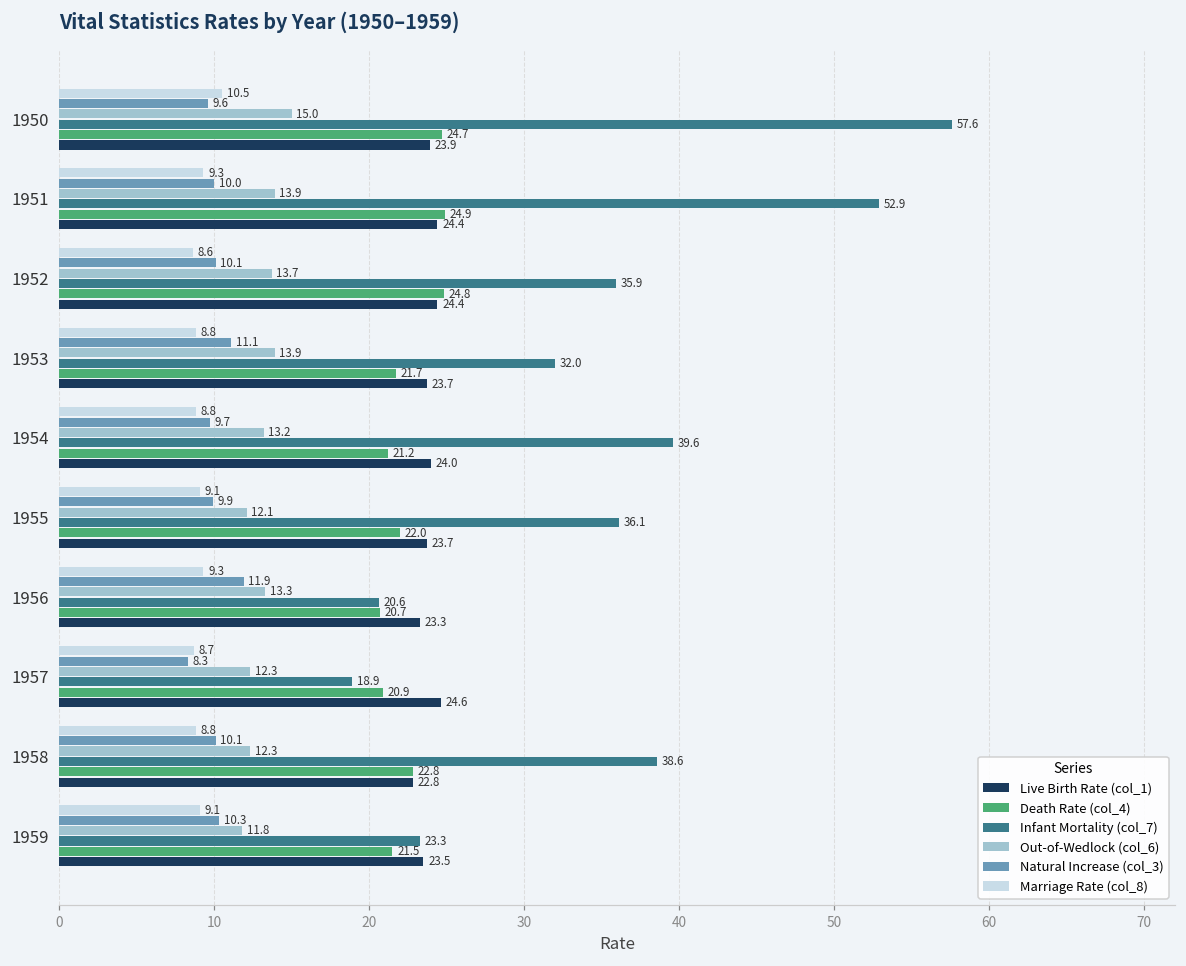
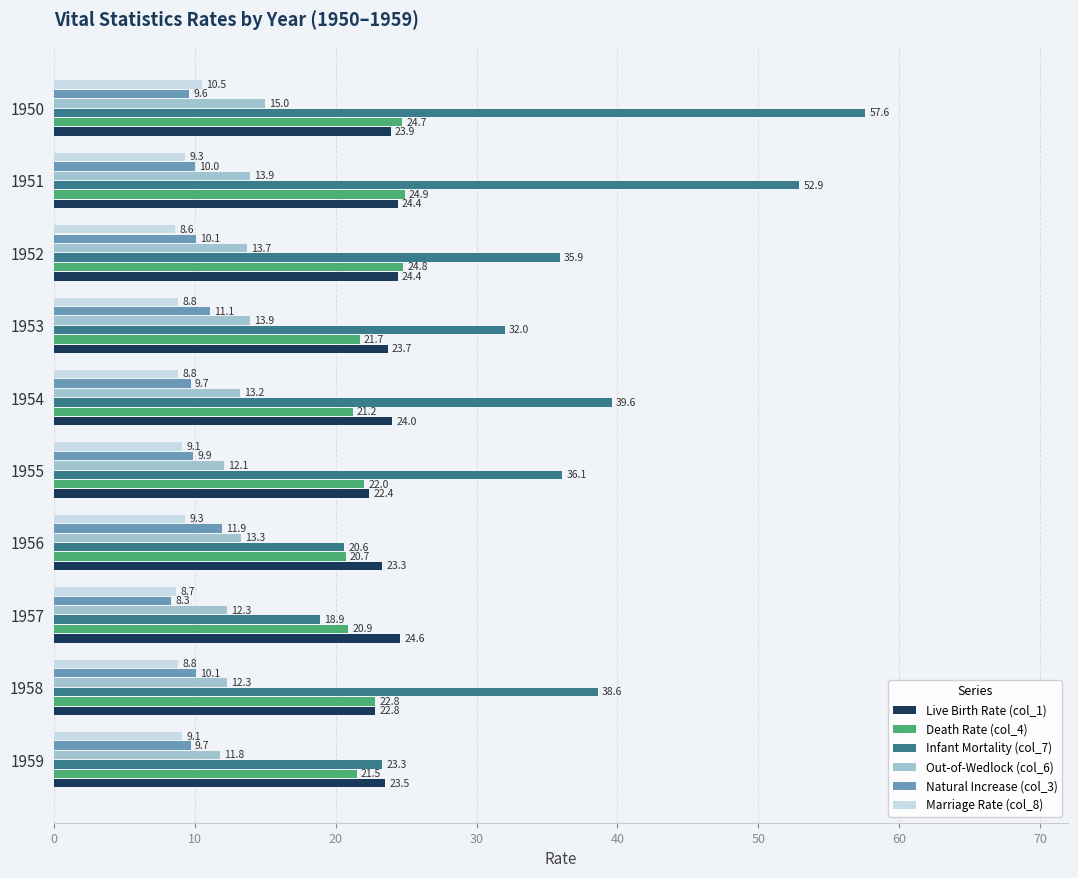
  {
    "Live Birth Rate (col_1)": {
      "1950": 23.9,
      "1951": 24.4,
      "1952": 24.4,
      "1953": 23.7,
      "1954": 24.0,
-     "1955": 23.7,
+     "1955": 22.4,
      "1956": 23.3,
      "1957": 24.6,
      "1958": 22.8,
      "1959": 23.5
    },
    "Natural Increase (col_3)": {
      "1950": 9.6,
      "1951": 10.0,
      "1952": 10.1,
      "1953": 11.1,
      "1954": 9.7,
      "1955": 9.9,
      "1956": 11.9,
      "1957": 8.3,
      "1958": 10.1,
-     "1959": 10.3
+     "1959": 9.7
    }
  }
